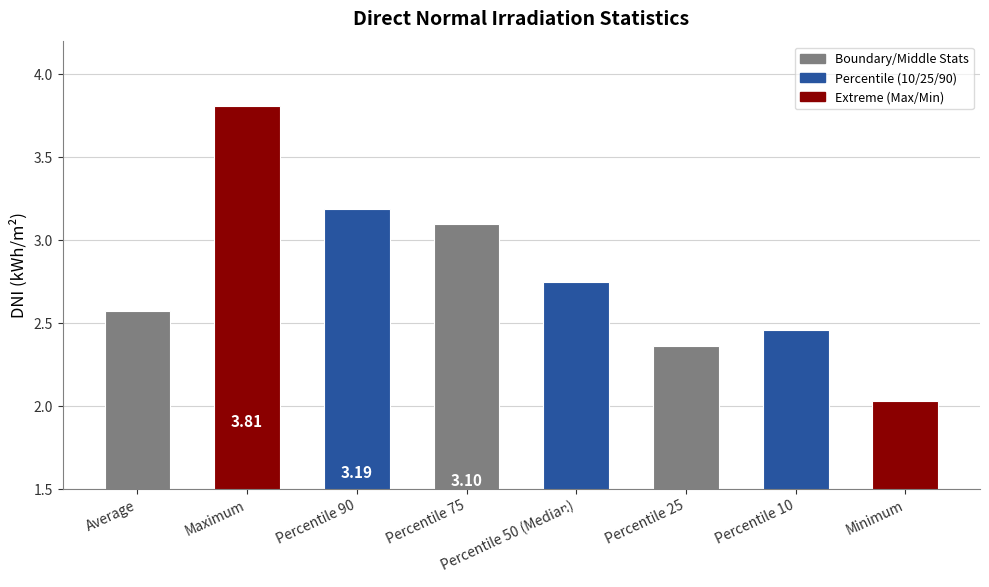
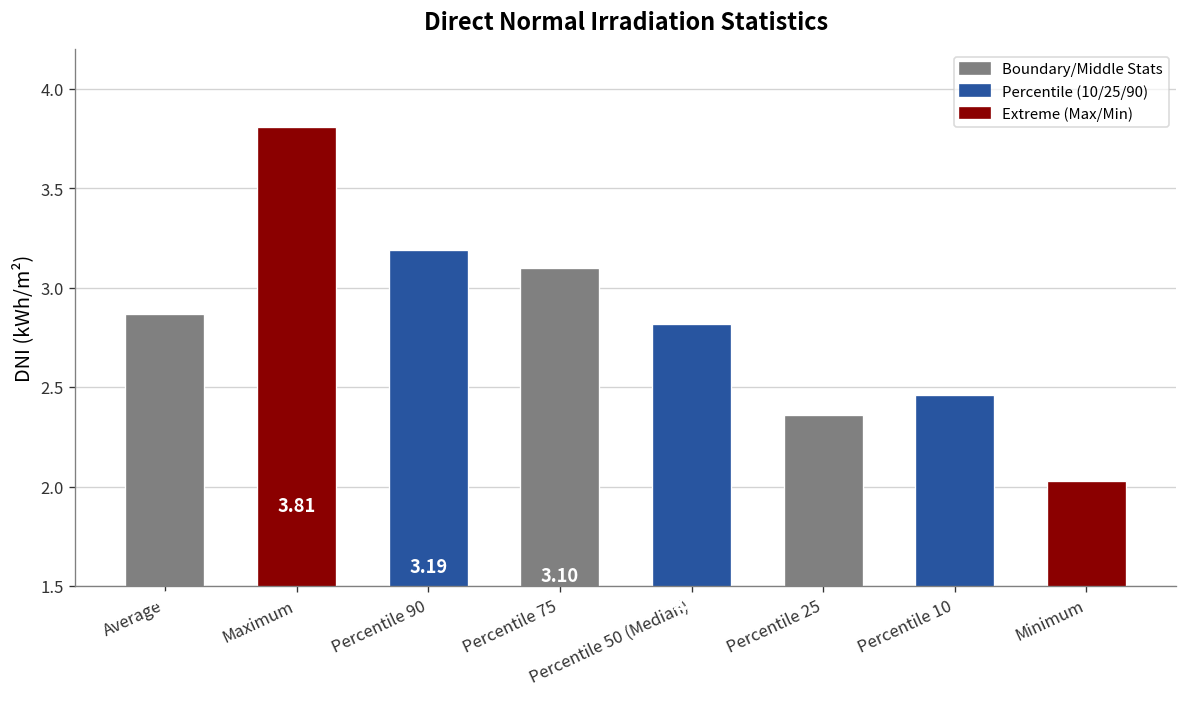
  {
-   "Average": 2.57,
-   "Percentile 50 (Median)": 2.75,
+   "Average": 2.87,
+   "Percentile 50 (Median)": 2.82,
    "Percentile 25": 2.36,
    "Percentile 10": 2.46,
    "Minimum": 2.03
  }
